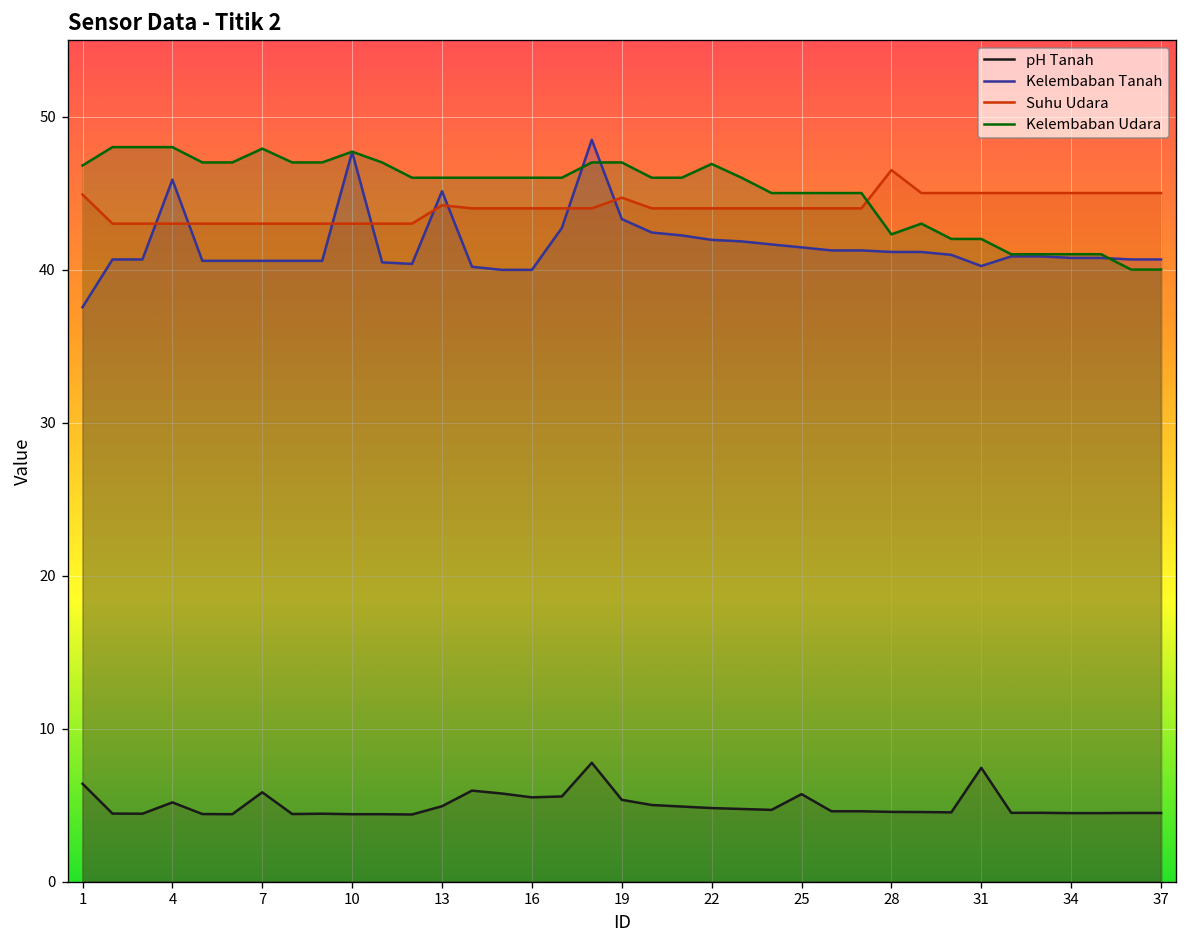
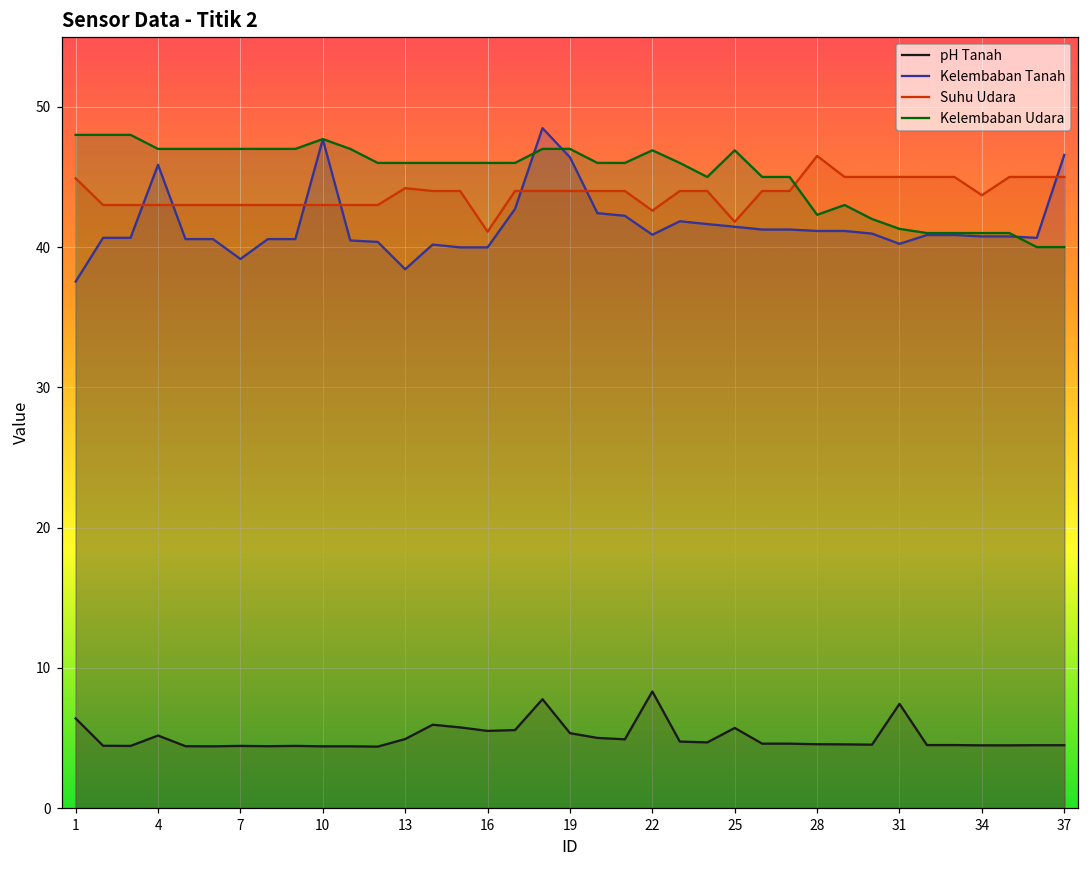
  {
    "pH Tanah": {
      "1": 6.4,
      "4": 5.2,
-     "7": 5.8,
+     "7": 4.4,
      "10": 4.4,
      "13": 4.9,
      "16": 5.5,
      "19": 5.4,
-     "22": 4.8,
+     "22": 8.3,
      "25": 5.7,
      "28": 4.6,
      "31": 7.4,
      "34": 4.5,
      "37": 4.5
    },
    "Kelembaban Tanah": {
      "1": 37.5,
      "4": 45.9,
-     "7": 40.6,
-     "13": 45.1,
+     "7": 39.2,
+     "13": 38.4,
      "16": 40.0,
-     "19": 43.3,
-     "22": 41.9,
+     "19": 46.4,
+     "22": 40.9,
      "25": 41.5,
      "28": 41.2,
      "31": 40.2,
      "34": 40.8,
-     "37": 40.7
+     "37": 46.6
    },
    "Suhu Udara": {
      "1": 44.9,
      "4": 43.0,
      "7": 43.0,
      "10": 43.0,
      "13": 44.2,
-     "16": 44.0,
-     "19": 44.7,
-     "22": 44.0,
-     "25": 44.0,
+     "16": 41.1,
+     "19": 44.0,
+     "22": 42.6,
+     "25": 41.8,
      "28": 46.5,
      "31": 45.0,
-     "34": 45.0,
+     "34": 43.7,
      "37": 45.0
    },
    "Kelembaban Udara": {
-     "1": 46.8,
-     "4": 48,
-     "7": 47.9,
+     "1": 48.0,
+     "4": 47,
+     "7": 47.0,
      "13": 46.0,
      "16": 46.0,
      "19": 47.0,
      "22": 46.9,
-     "25": 45.0,
+     "25": 46.9,
      "28": 42.3,
-     "31": 42.0,
+     "31": 41.3,
      "34": 41.0,
      "37": 40.0
    }
  }
